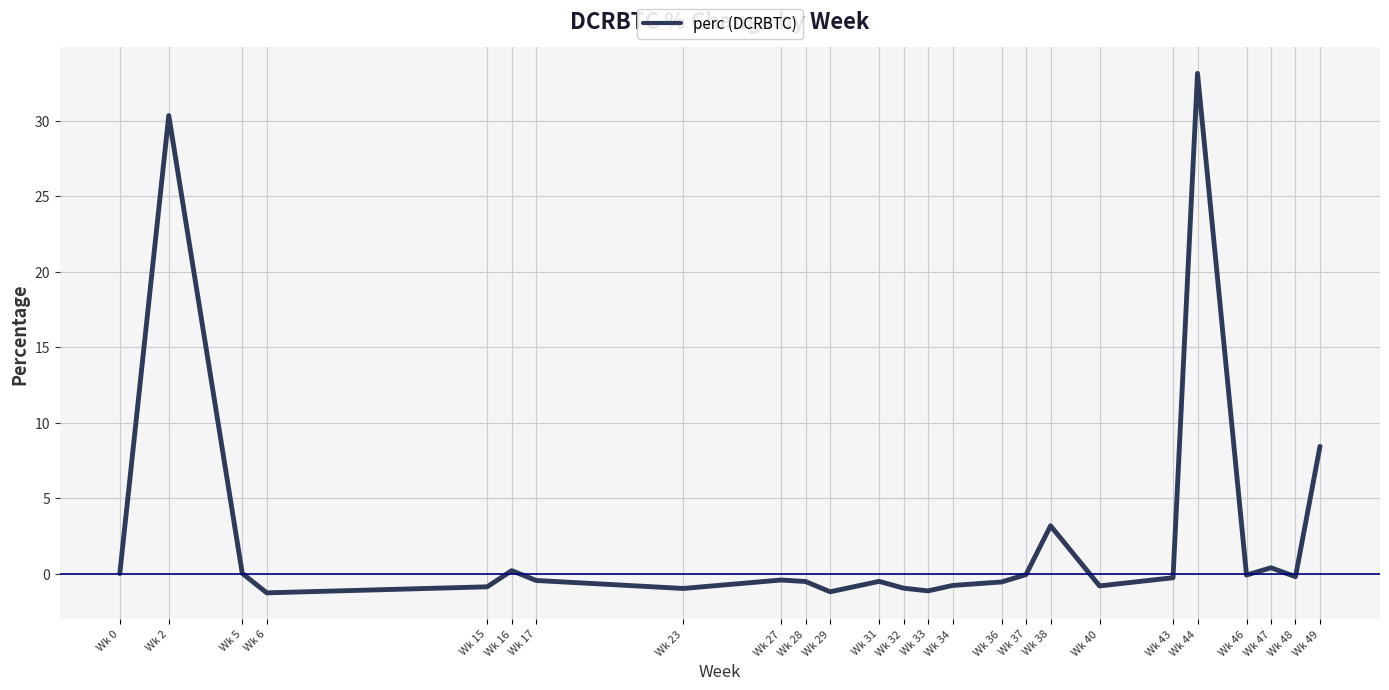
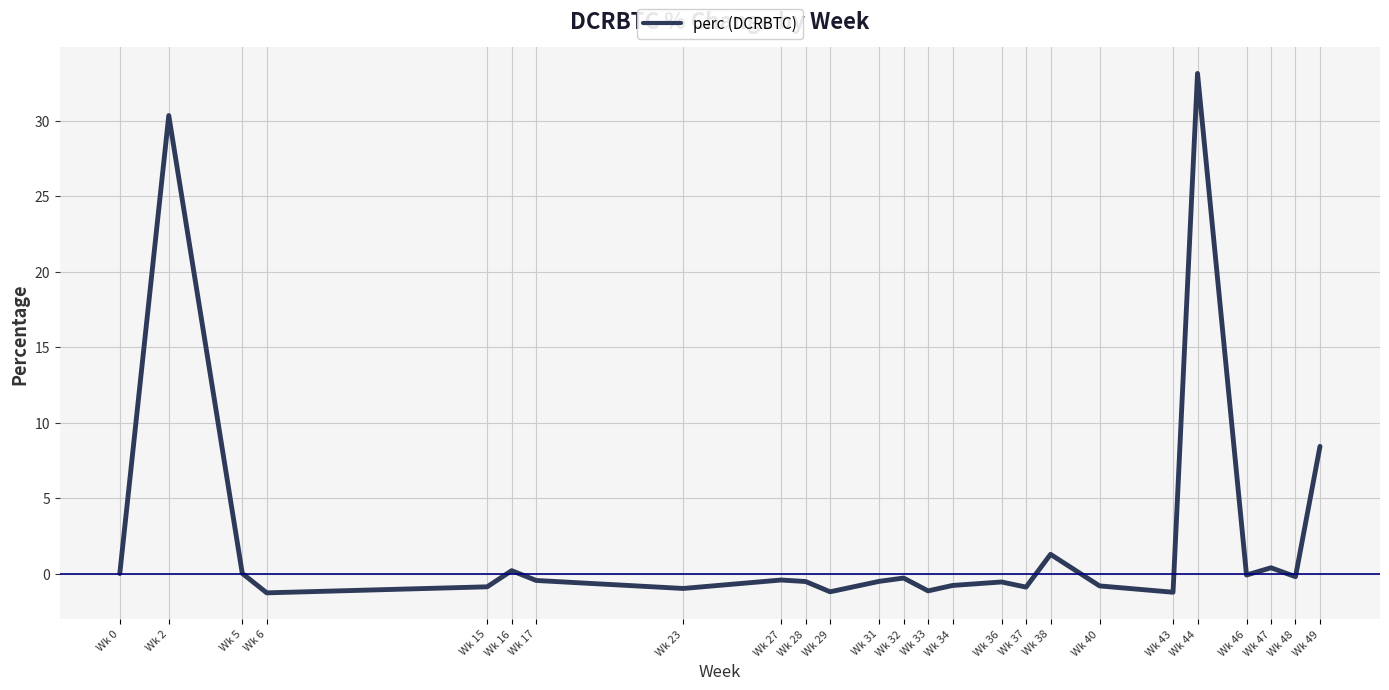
  {
    "Wk 0": 0.0,
    "Wk 2": 30.4,
    "Wk 5": 0.0,
    "Wk 6": -1.3,
    "Wk 15": -0.9,
    "Wk 16": 0.2,
    "Wk 17": -0.4,
    "Wk 23": -1.0,
    "Wk 27": -0.4,
    "Wk 28": -0.5,
    "Wk 29": -1.2,
    "Wk 31": -0.5,
-   "Wk 32": -1.0,
+   "Wk 32": -0.3,
    "Wk 33": -1.1,
    "Wk 34": -0.8,
    "Wk 36": -0.5,
-   "Wk 37": -0.1,
-   "Wk 38": 3.2,
+   "Wk 37": -0.9,
+   "Wk 38": 1.3,
    "Wk 40": -0.8,
-   "Wk 43": -0.3,
+   "Wk 43": -1.2,
    "Wk 44": 33.1,
    "Wk 46": -0.1,
    "Wk 47": 0.4,
    "Wk 48": -0.2,
    "Wk 49": 8.4
  }
